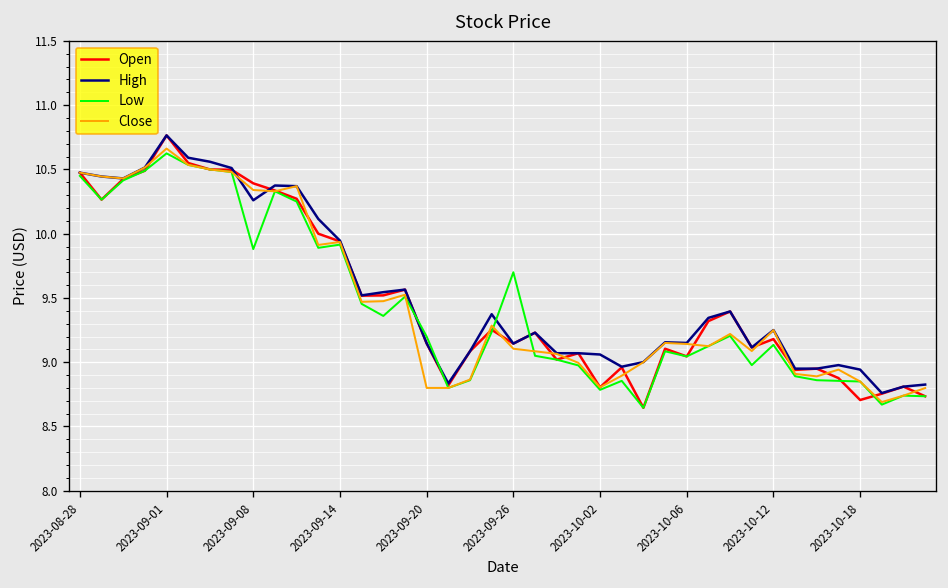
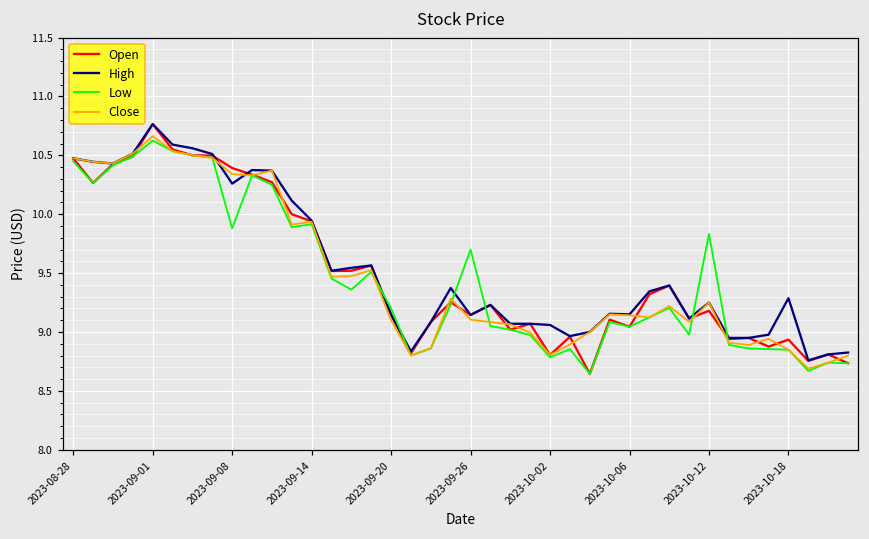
  {
    "Open": {
      "2023-09-08": 10.39,
      "2023-10-12": 9.18,
-     "2023-10-18": 8.71
+     "2023-10-18": 8.94
    },
    "High": {
      "2023-09-08": 10.26,
      "2023-10-02": 9.06,
-     "2023-10-18": 8.94
+     "2023-10-18": 9.29
    },
    "Low": {
      "2023-08-28": 10.45,
      "2023-09-01": 10.63,
      "2023-09-08": 9.88,
      "2023-09-20": 9.20,
      "2023-09-26": 9.70,
-     "2023-10-12": 9.14
+     "2023-10-12": 9.83
    },
    "Close": {
      "2023-09-01": 10.66,
      "2023-09-08": 10.34,
-     "2023-09-20": 8.8,
+     "2023-09-20": 9.1,
      "2023-09-26": 9.1
    }
  }
